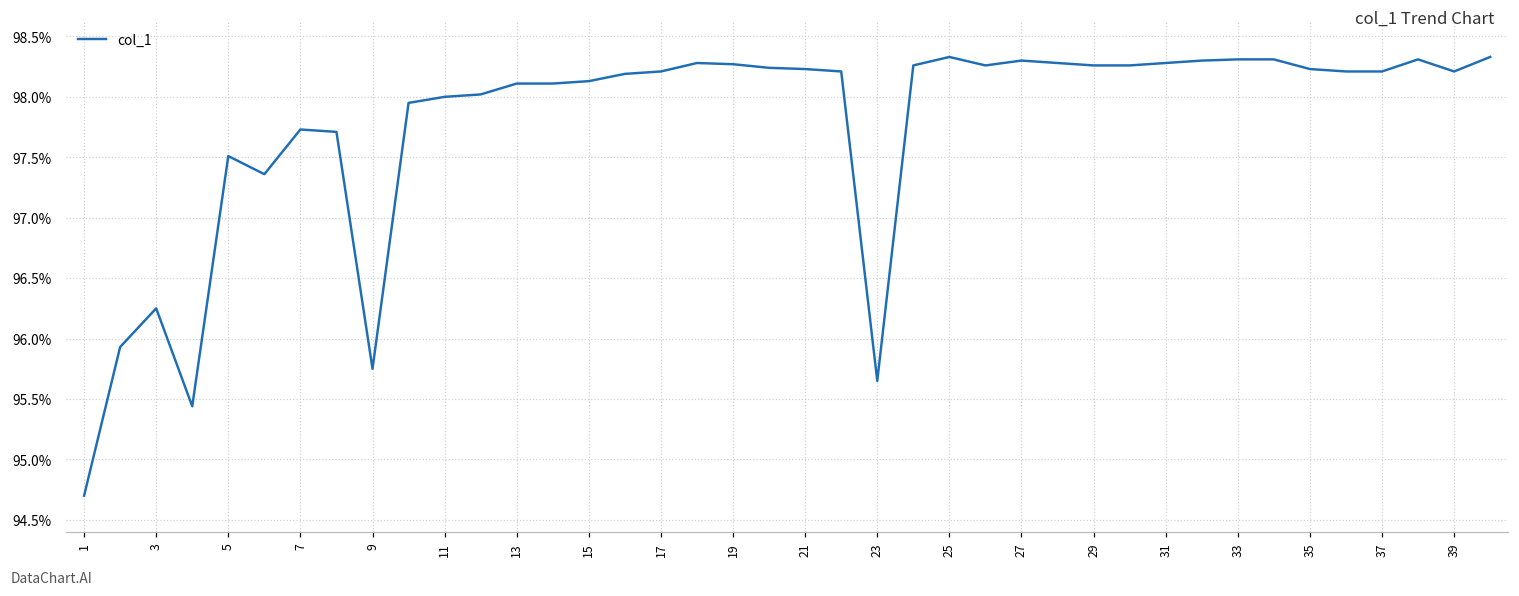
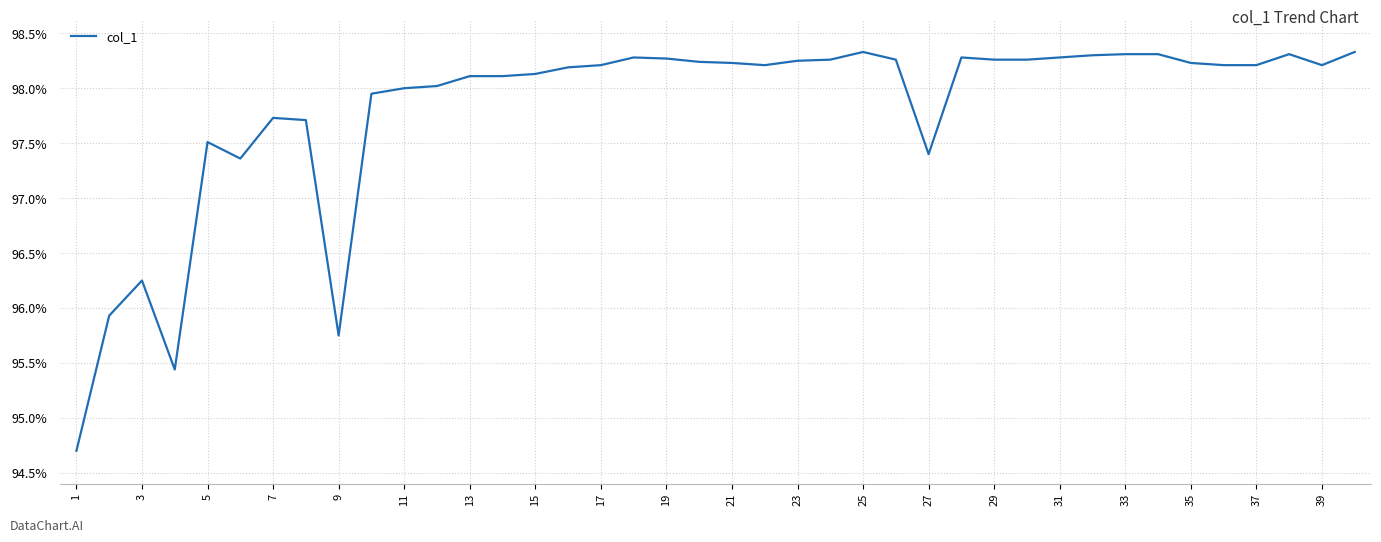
  {
    "1": "94.70%",
    "3": "96.25%",
    "5": "97.51%",
    "7": "97.73%",
    "9": "95.75%",
    "11": "98.00%",
    "13": "98.11%",
    "15": "98.13%",
    "17": "98.21%",
    "19": "98.27%",
    "21": "98.23%",
-   "23": "95.65%",
+   "23": "98.25%",
    "25": "98.33%",
-   "27": "98.3%",
+   "27": "97.4%",
    "29": "98.26%",
    "31": "98.28%",
    "33": "98.31%",
    "35": "98.23%",
    "37": "98.21%",
    "39": "98.21%"
  }
